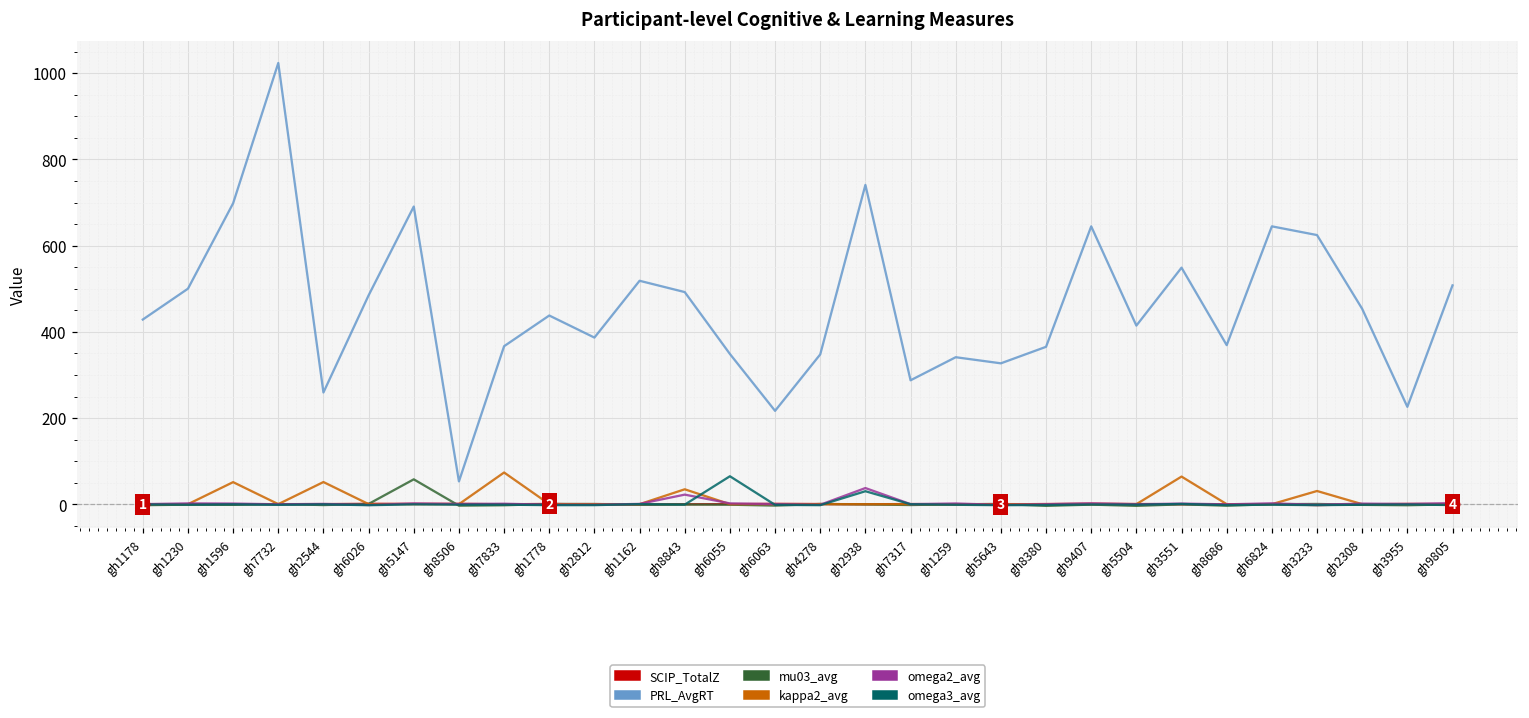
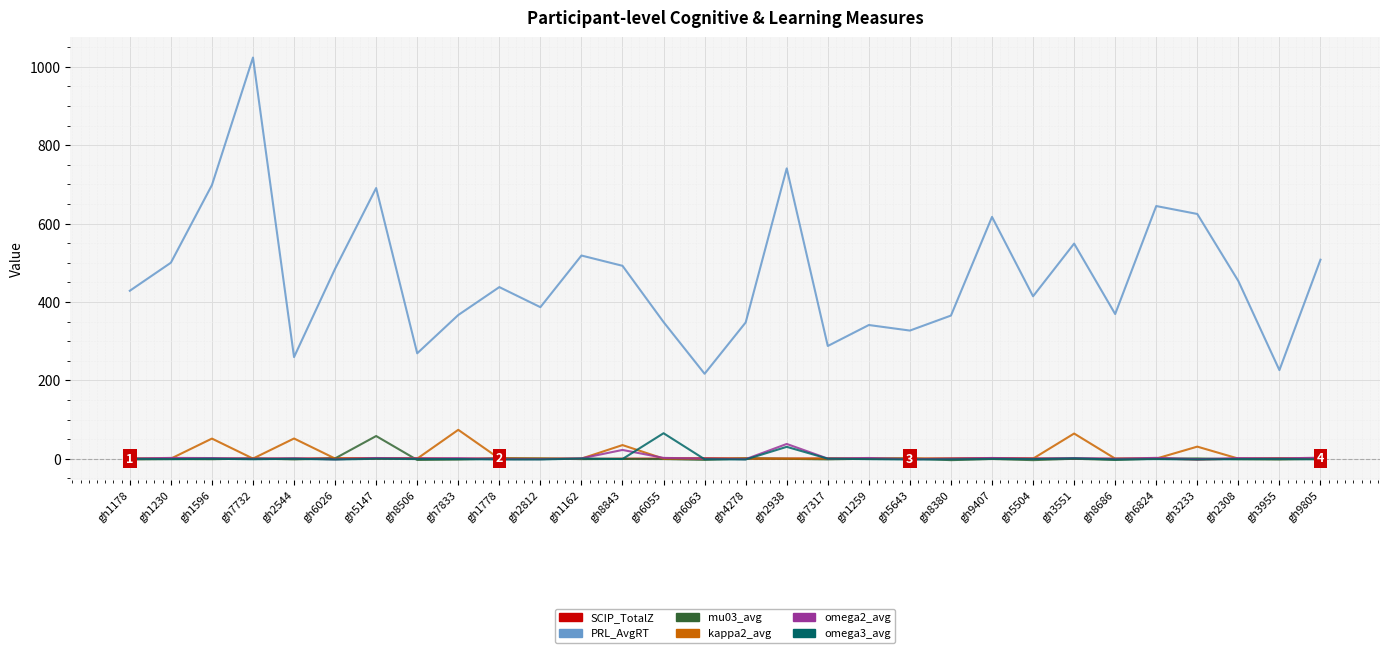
  {
    "PRL_AvgRT": {
      "gh1178": 430,
      "gh1230": 500,
      "gh1596": 700,
      "gh7732": 1020,
      "gh2544": 260,
      "gh6026": 480,
      "gh5147": 690,
-     "gh8506": 50,
+     "gh8506": 270,
      "gh7833": 370,
      "gh1778": 440,
      "gh2812": 390,
      "gh1162": 520,
      "gh8843": 490,
      "gh6055": 350,
      "gh6063": 220,
      "gh4278": 350,
      "gh2938": 740,
      "gh7317": 290,
      "gh1259": 340,
      "gh5643": 330,
      "gh8380": 370,
-     "gh9407": 640,
+     "gh9407": 620,
      "gh5504": 410,
      "gh3551": 550,
      "gh8686": 370,
      "gh6824": 640,
      "gh3233": 620,
      "gh2308": 450,
      "gh3955": 230,
      "gh9805": 510
    },
    "mu03_avg": {
      "gh5147": 60
    },
    "kappa2_avg": {
      "gh1596": 50,
      "gh2544": 50,
      "gh7833": 70,
      "gh8843": 30,
      "gh3551": 60,
      "gh3233": 30
    },
    "omega2_avg": {
      "gh8843": 20,
      "gh2938": 40
    },
    "omega3_avg": {
      "gh6055": 70,
      "gh2938": 30
    }
  }
